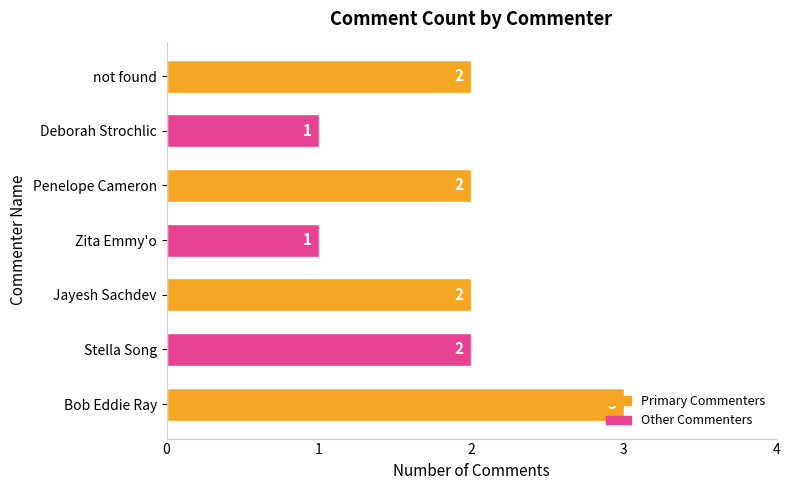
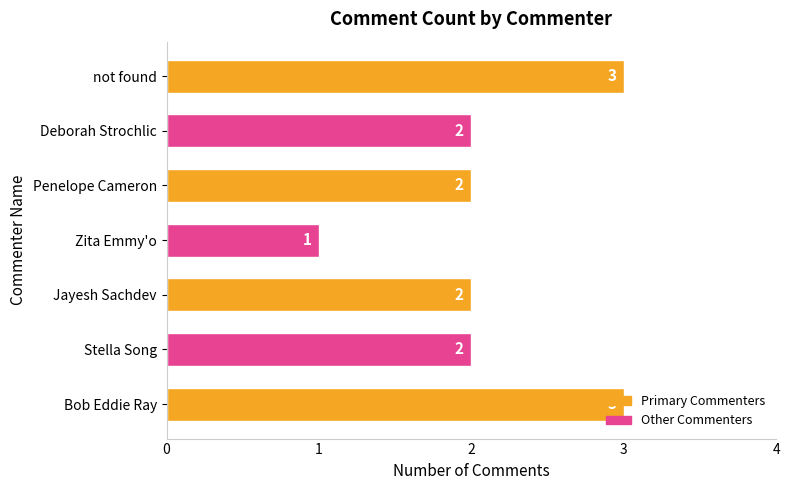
  {
-   "not found": 2,
-   "Deborah Strochlic": 1,
+   "not found": 3,
+   "Deborah Strochlic": 2,
    "Penelope Cameron": 2,
    "Zita Emmy'o": 1,
    "Jayesh Sachdev": 2,
    "Stella Song": 2,
    "Bob Eddie Ray": 3
  }
